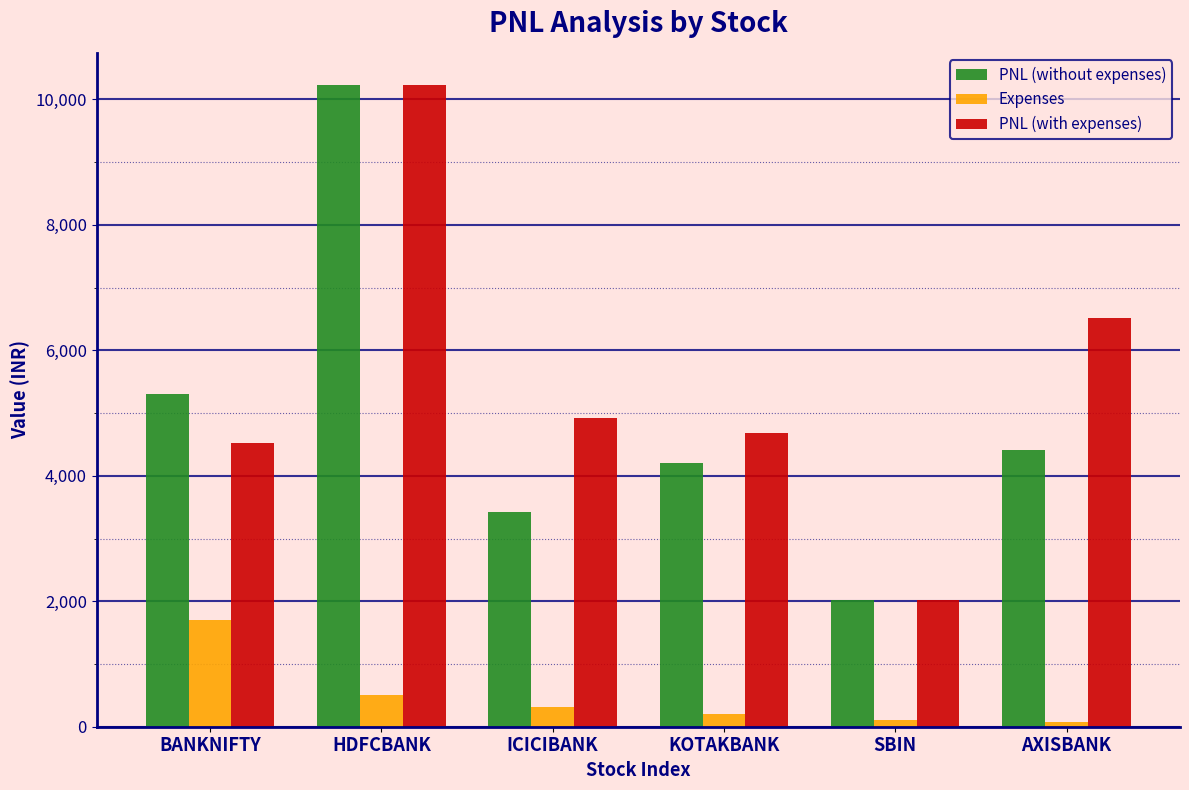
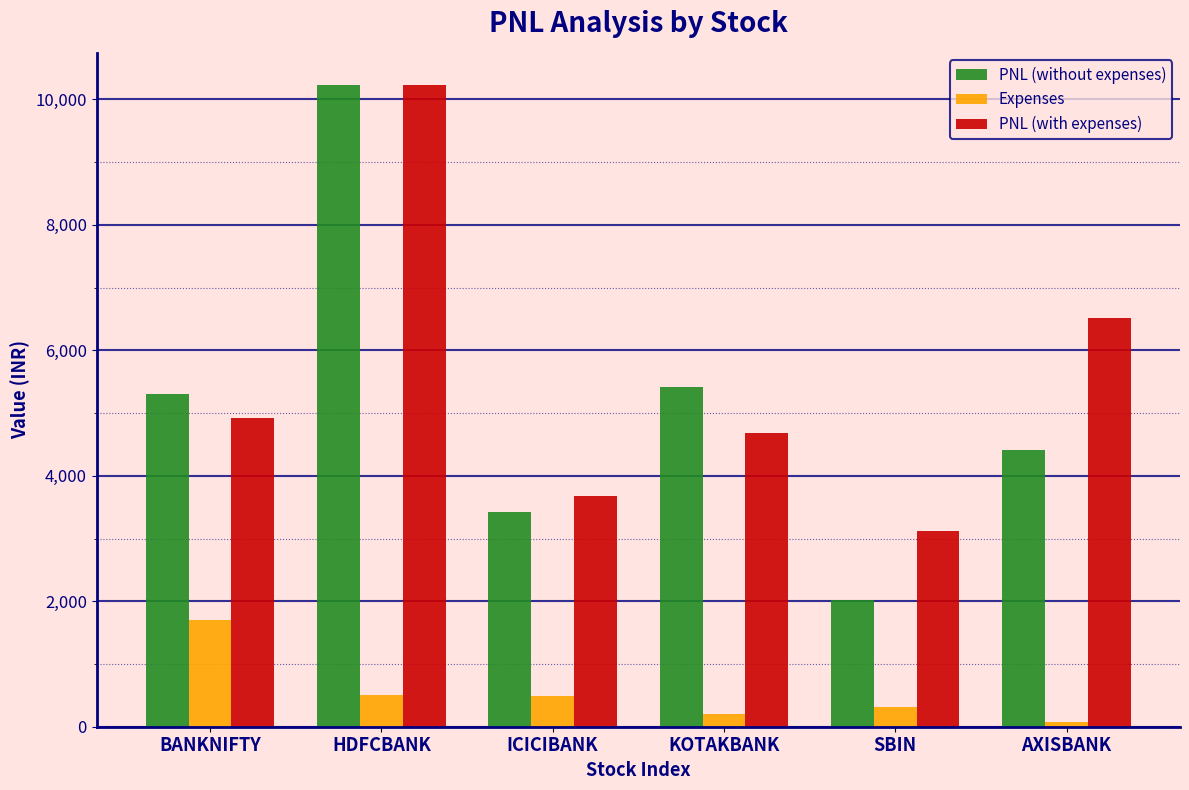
  {
    "PNL (without expenses)": {
      "BANKNIFTY": "5,300",
      "HDFCBANK": "10,200",
      "ICICIBANK": "3,400",
-     "KOTAKBANK": "4,200",
+     "KOTAKBANK": "5,400",
      "SBIN": "2,000",
      "AXISBANK": "4,400"
    },
    "Expenses": {
      "BANKNIFTY": "1,700",
      "HDFCBANK": "500",
-     "ICICIBANK": "300",
+     "ICICIBANK": "500",
      "KOTAKBANK": "200",
-     "SBIN": "100",
+     "SBIN": "300",
      "AXISBANK": "100"
    },
    "PNL (with expenses)": {
-     "BANKNIFTY": "4,500",
+     "BANKNIFTY": "4,900",
      "HDFCBANK": "10,200",
-     "ICICIBANK": "4,900",
+     "ICICIBANK": "3,700",
      "KOTAKBANK": "4,700",
-     "SBIN": "2,000",
+     "SBIN": "3,100",
      "AXISBANK": "6,500"
    }
  }
